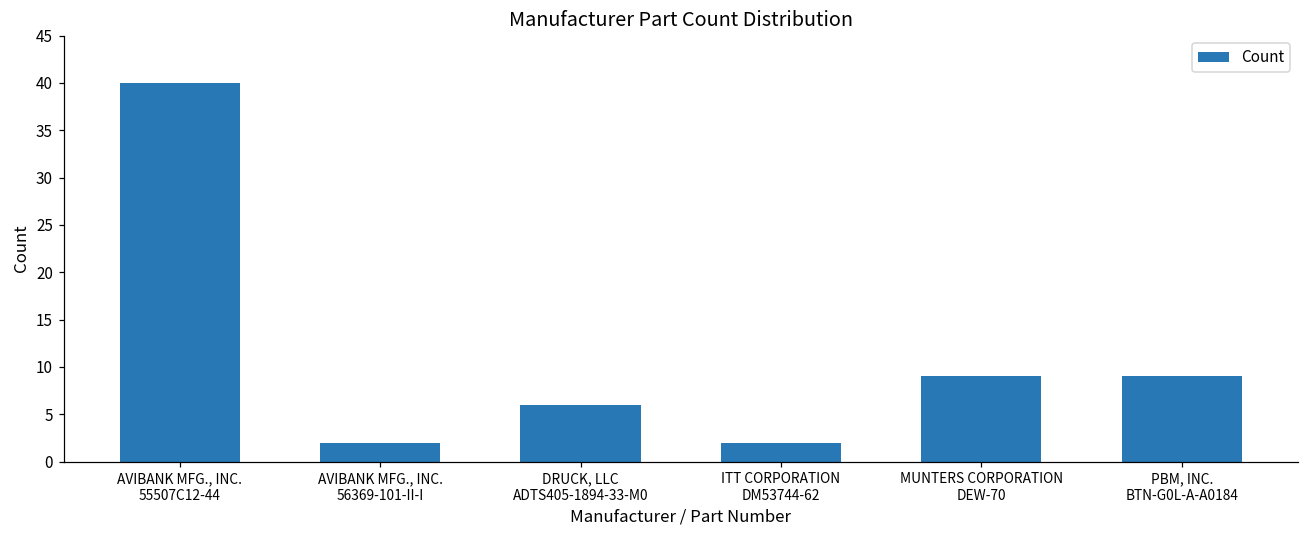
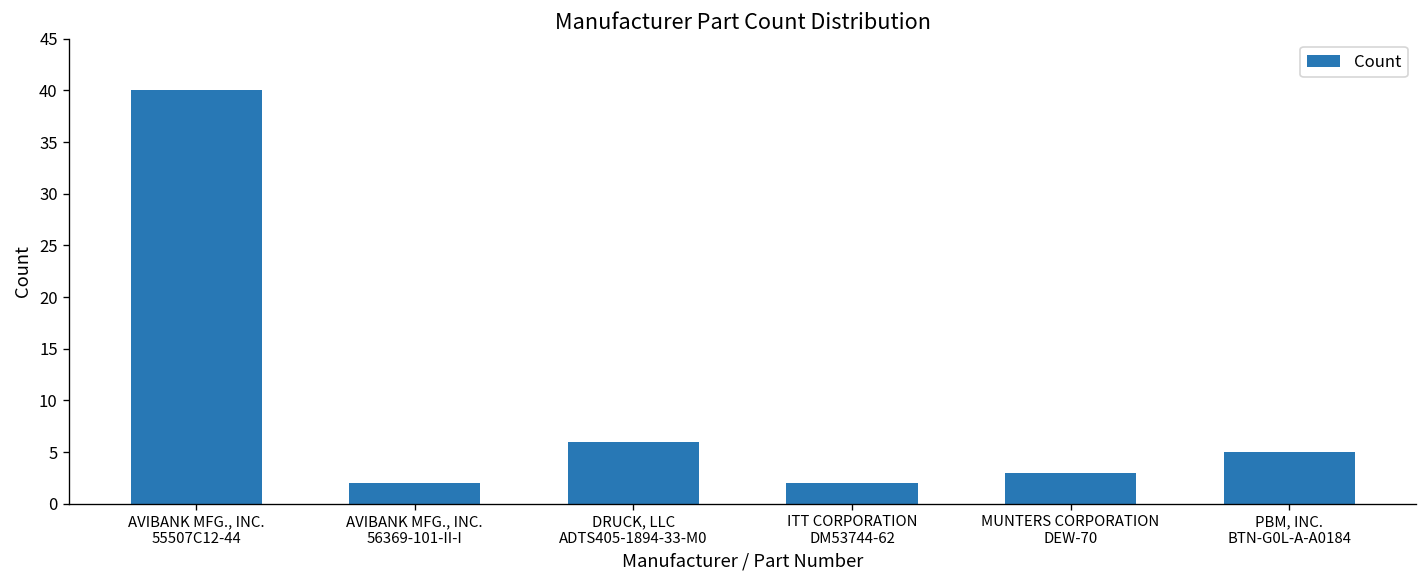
  {
    "AVIBANK MFG., INC. 55507C12-44": 40,
    "AVIBANK MFG., INC. 56369-101-II-I": 2,
    "DRUCK, LLC ADTS405-1894-33-M0": 6,
    "ITT CORPORATION DM53744-62": 2,
-   "MUNTERS CORPORATION DEW-70": 9,
-   "PBM, INC. BTN-G0L-A-A0184": 9
+   "MUNTERS CORPORATION DEW-70": 3,
+   "PBM, INC. BTN-G0L-A-A0184": 5
  }
